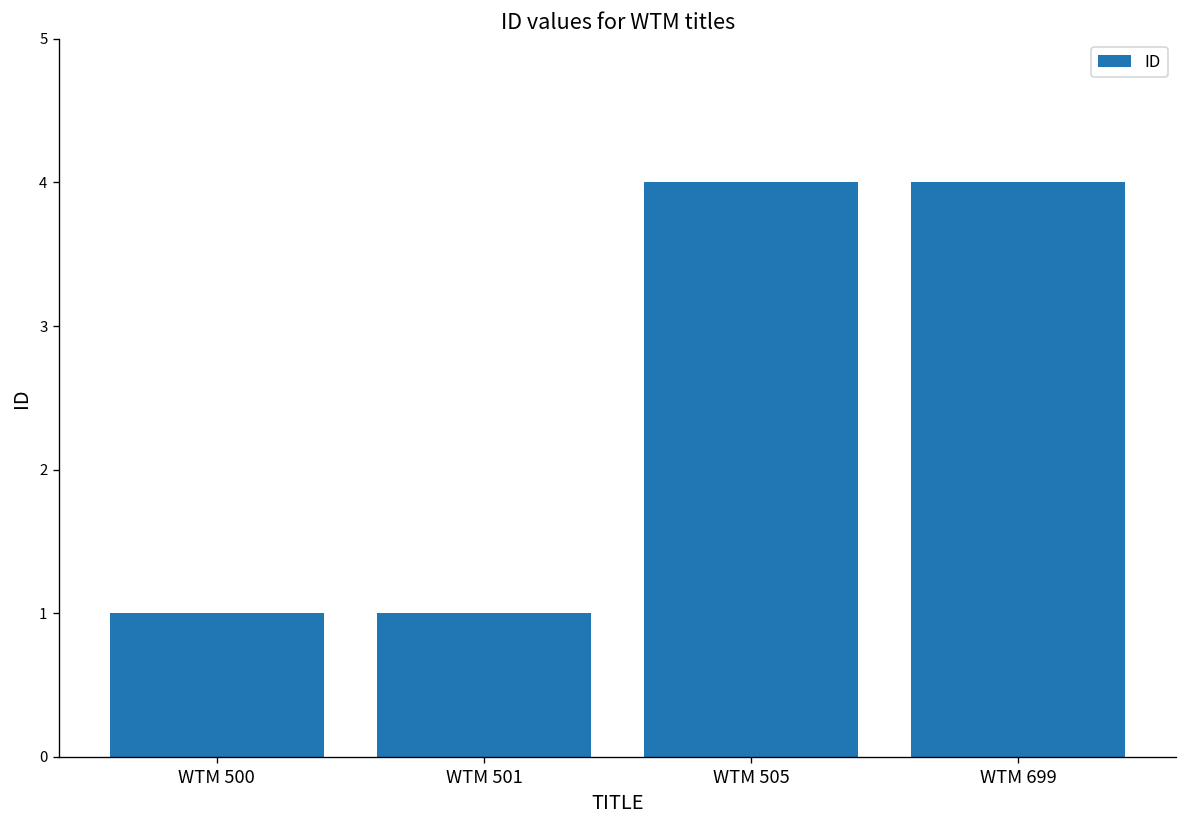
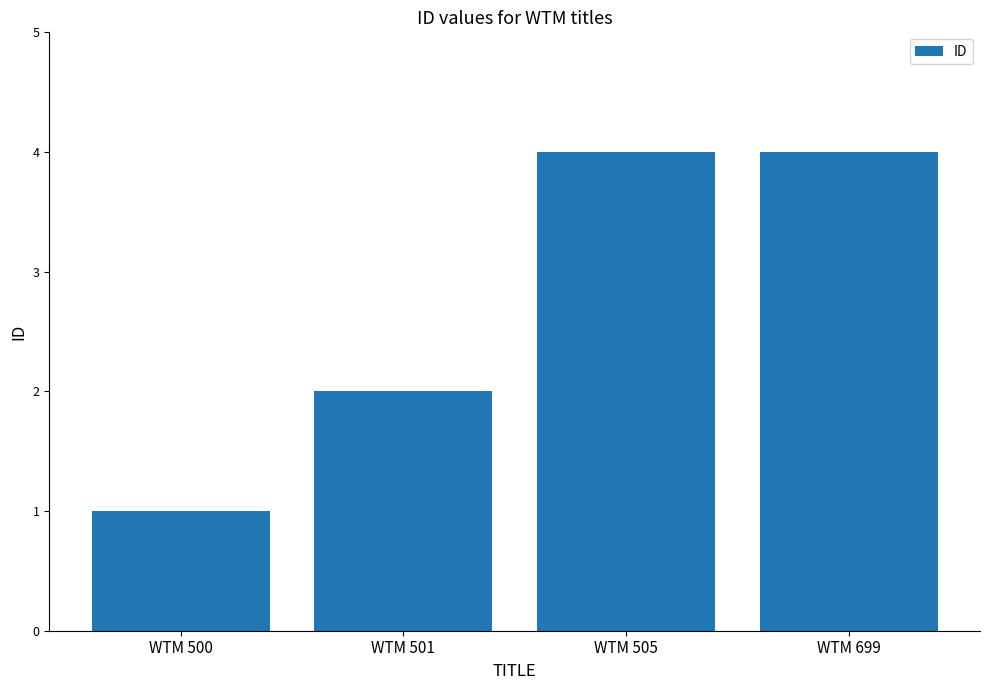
  {
    "WTM 500": 1,
-   "WTM 501": 1,
+   "WTM 501": 2,
    "WTM 505": 4,
    "WTM 699": 4
  }
